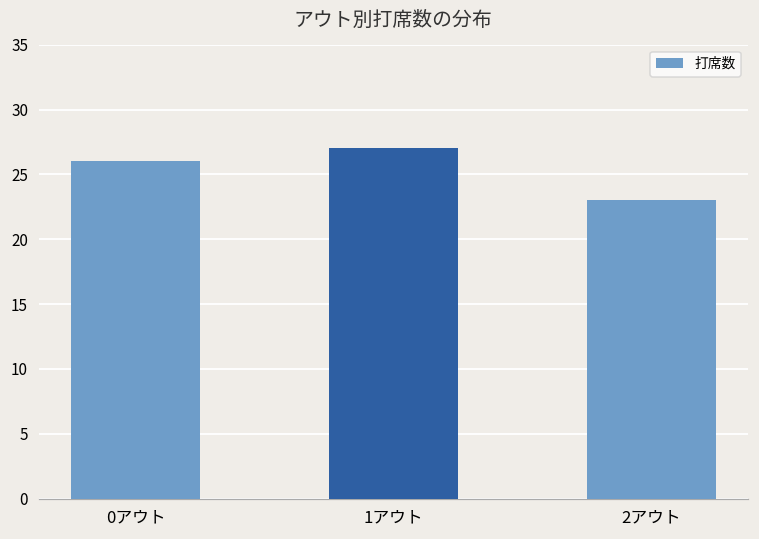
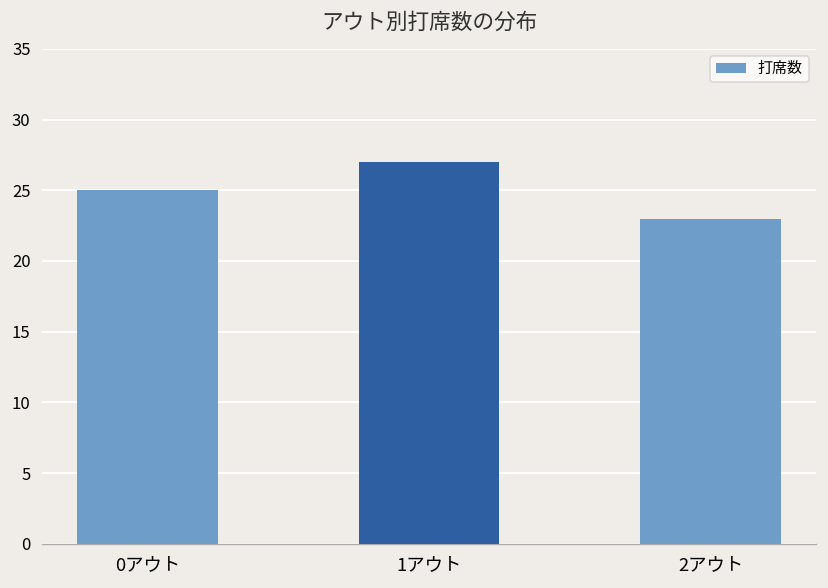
  {
-   "0アウト": 26,
+   "0アウト": 25,
    "1アウト": 27,
    "2アウト": 23
  }
